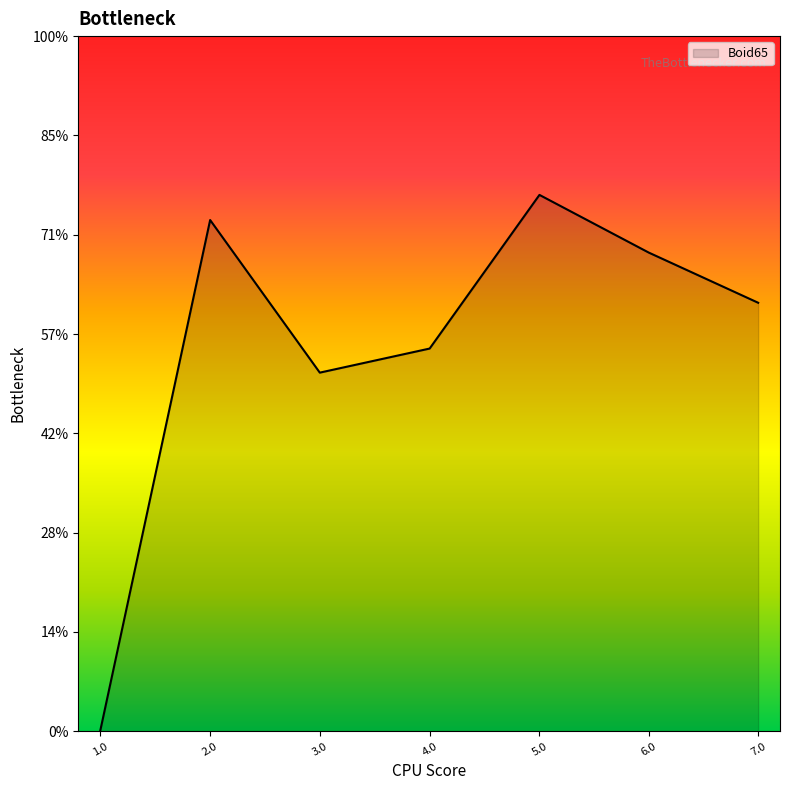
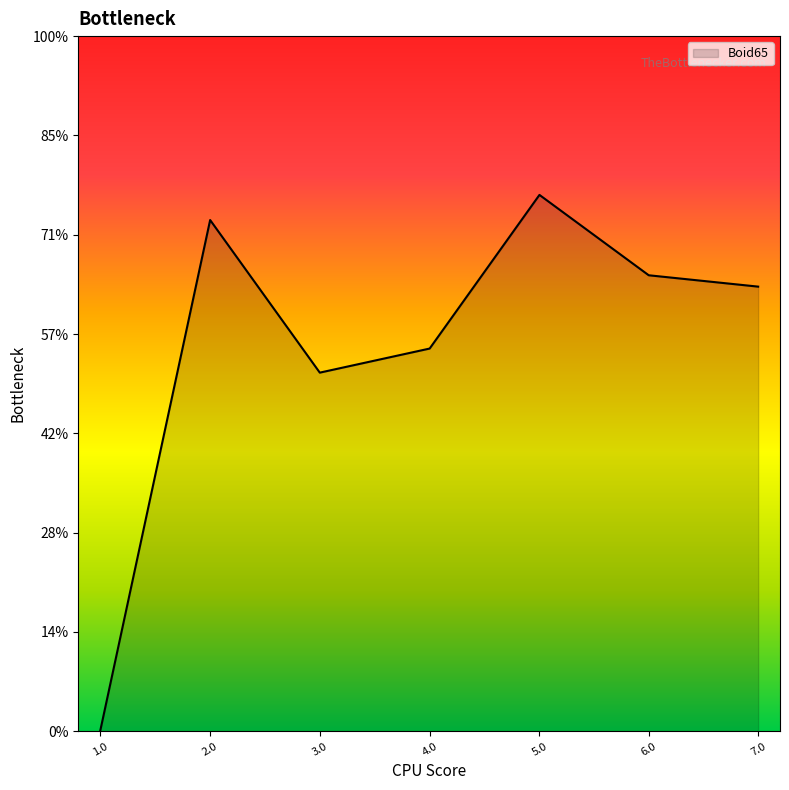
  {
    "1.0": "0%",
    "2.0": "74%",
    "3.0": "52%",
    "4.0": "55%",
    "5.0": "77%",
-   "6.0": "69%",
-   "7.0": "62%"
+   "6.0": "66%",
+   "7.0": "64%"
  }
